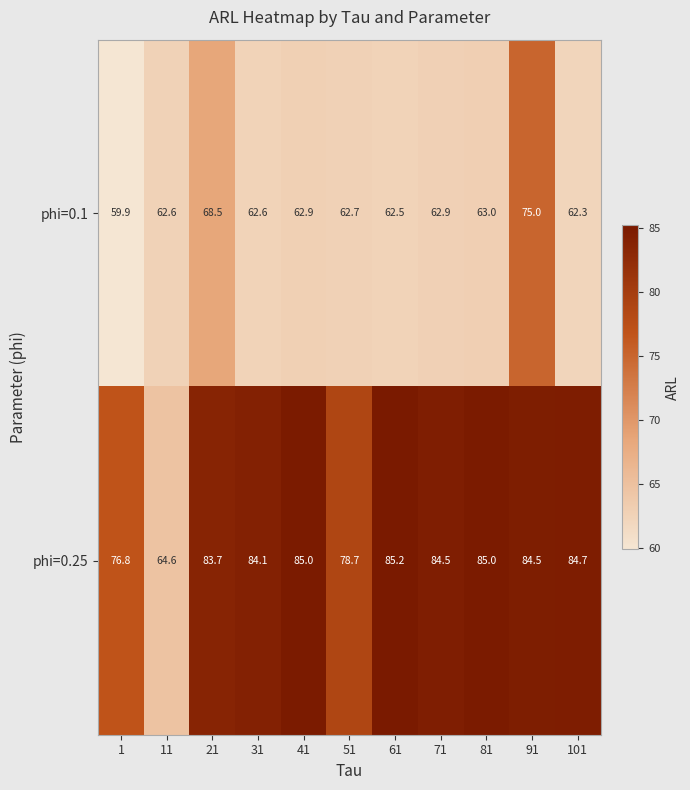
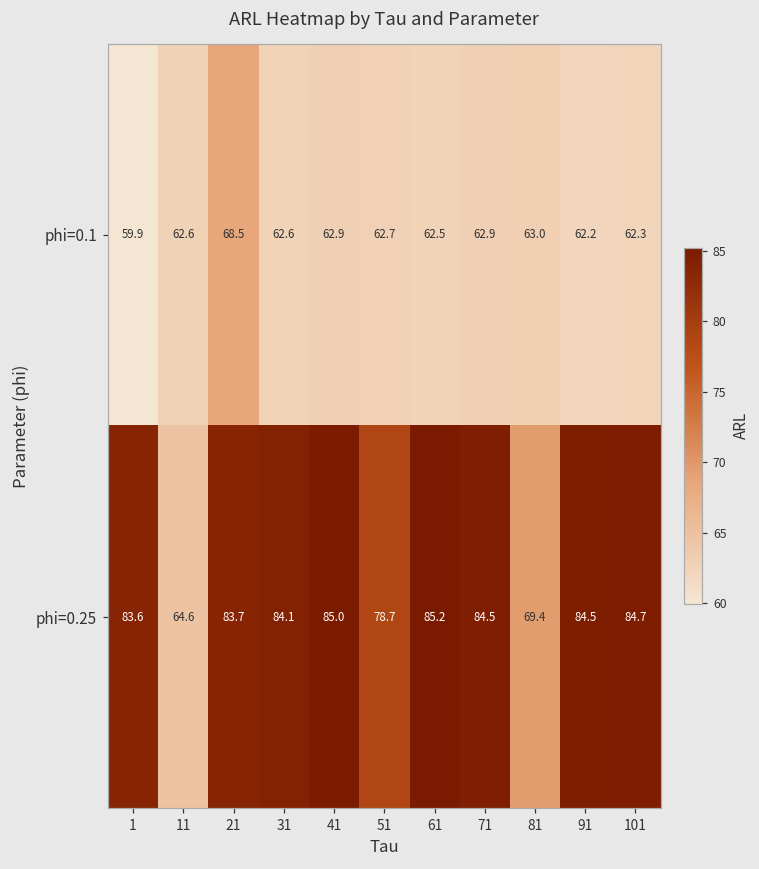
  {
    "phi=0.1": {
      "1": 59.9,
      "11": 62.6,
      "21": 68.5,
      "31": 62.6,
      "41": 62.9,
      "51": 62.7,
      "61": 62.5,
      "71": 62.9,
      "81": 63.0,
-     "91": 75.0,
+     "91": 62.2,
      "101": 62.3
    },
    "phi=0.25": {
-     "1": 76.8,
+     "1": 83.6,
      "11": 64.6,
      "21": 83.7,
      "31": 84.1,
      "41": 85.0,
      "51": 78.7,
      "61": 85.2,
      "71": 84.5,
-     "81": 85.0,
+     "81": 69.4,
      "91": 84.5,
      "101": 84.7
    }
  }
